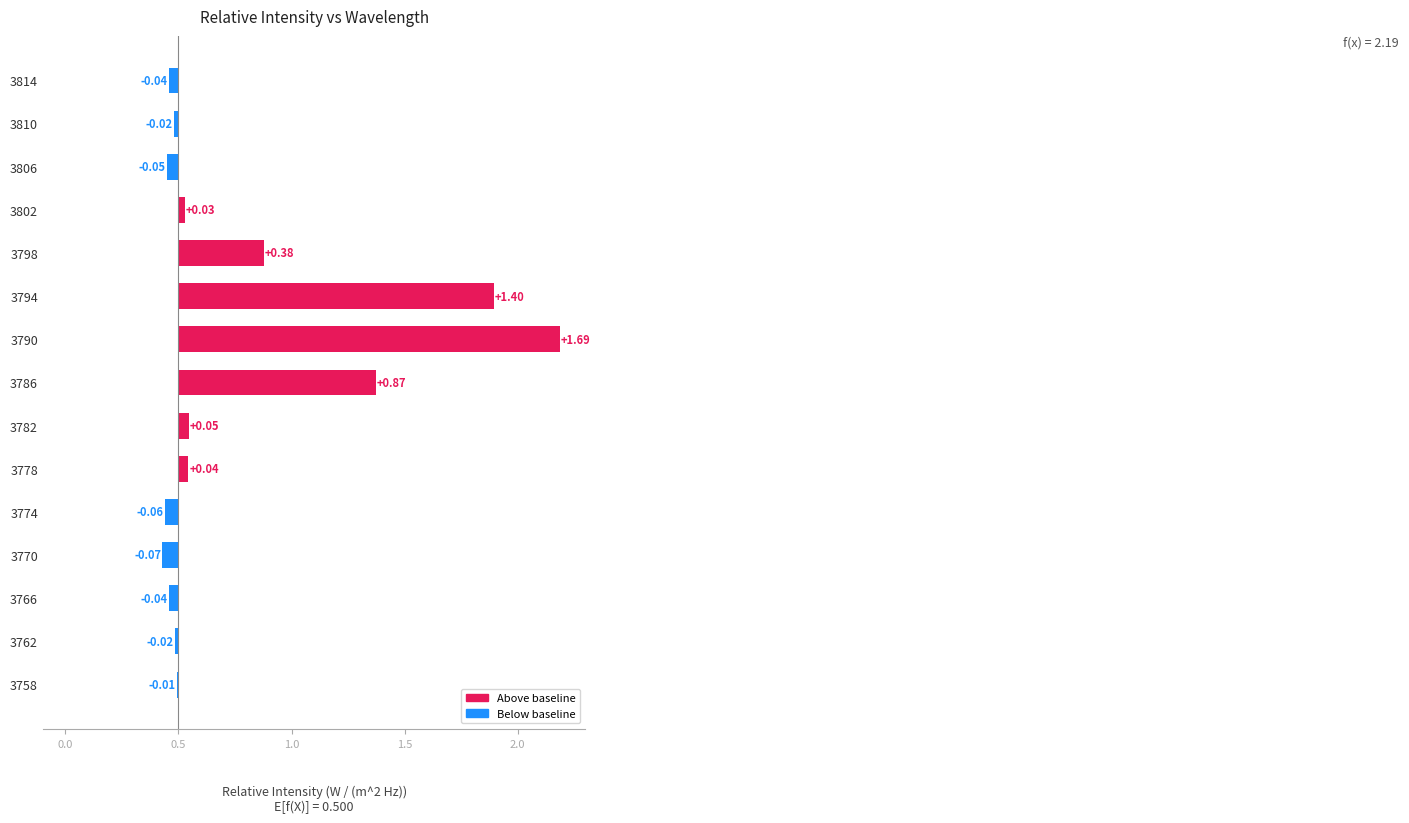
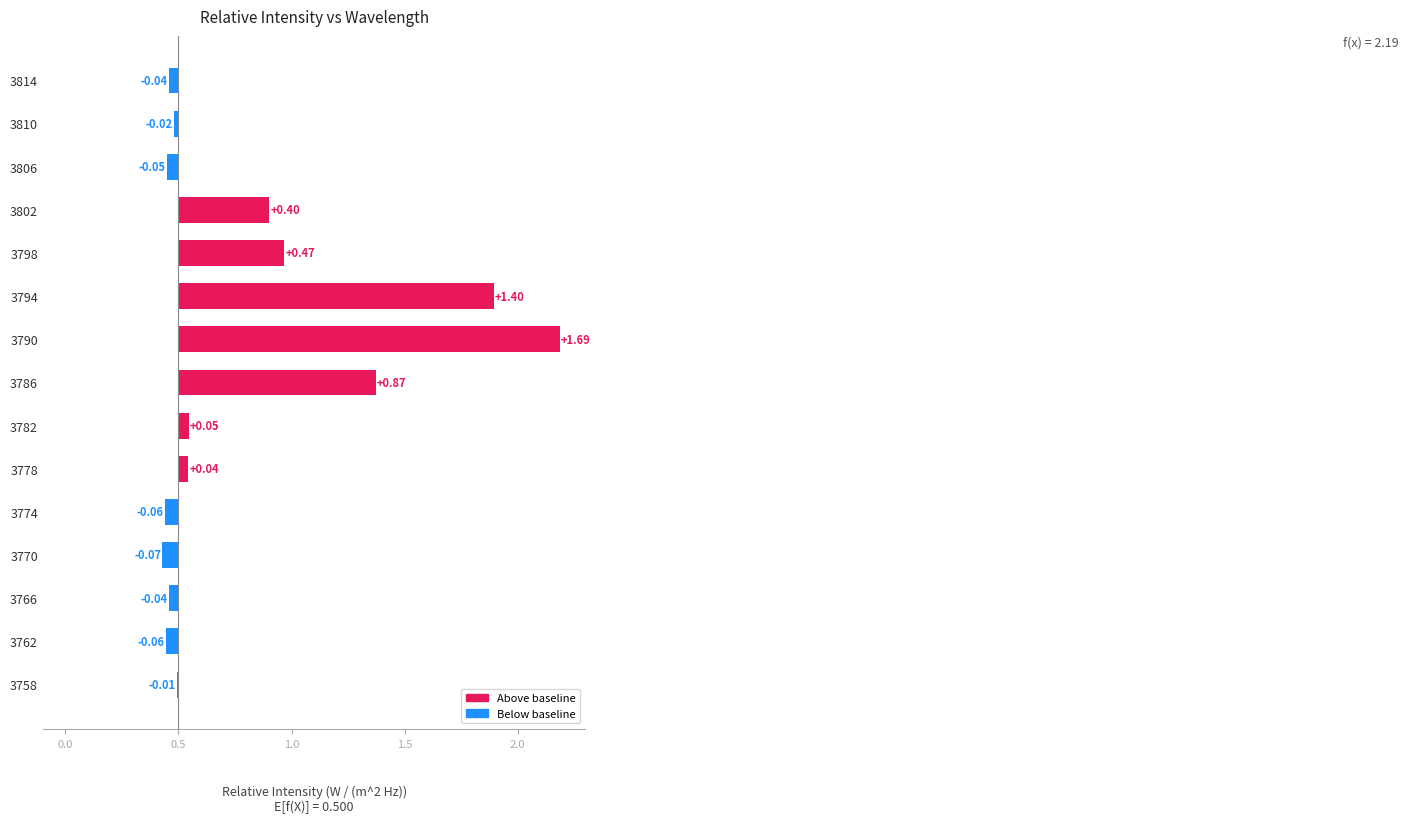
  {
    "3814": "-0.04",
    "3810": "-0.02",
    "3806": "-0.05",
-   "3802": "+0.03",
-   "3798": "+0.38",
+   "3802": "+0.40",
+   "3798": "+0.47",
    "3794": "+1.40",
    "3790": "+1.69",
    "3786": "+0.87",
    "3782": "+0.05",
    "3778": "+0.04",
    "3774": "-0.06",
    "3770": "-0.07",
    "3766": "-0.04",
-   "3762": "-0.02",
+   "3762": "-0.06",
    "3758": "-0.01"
  }
